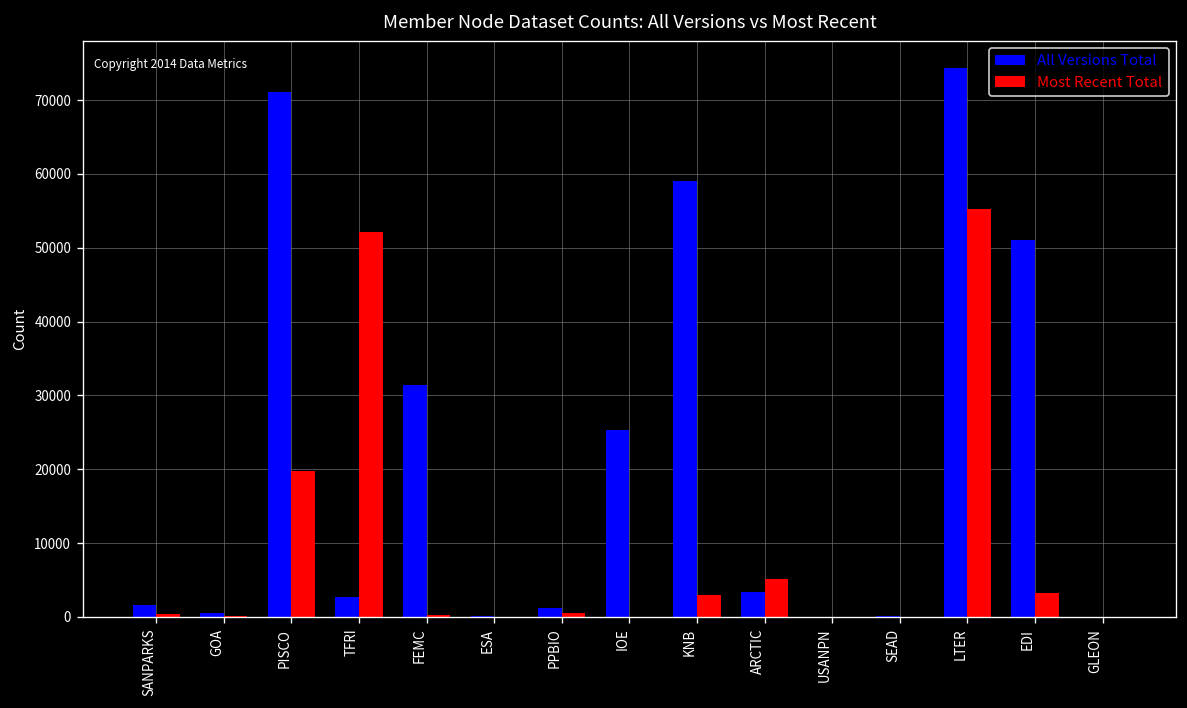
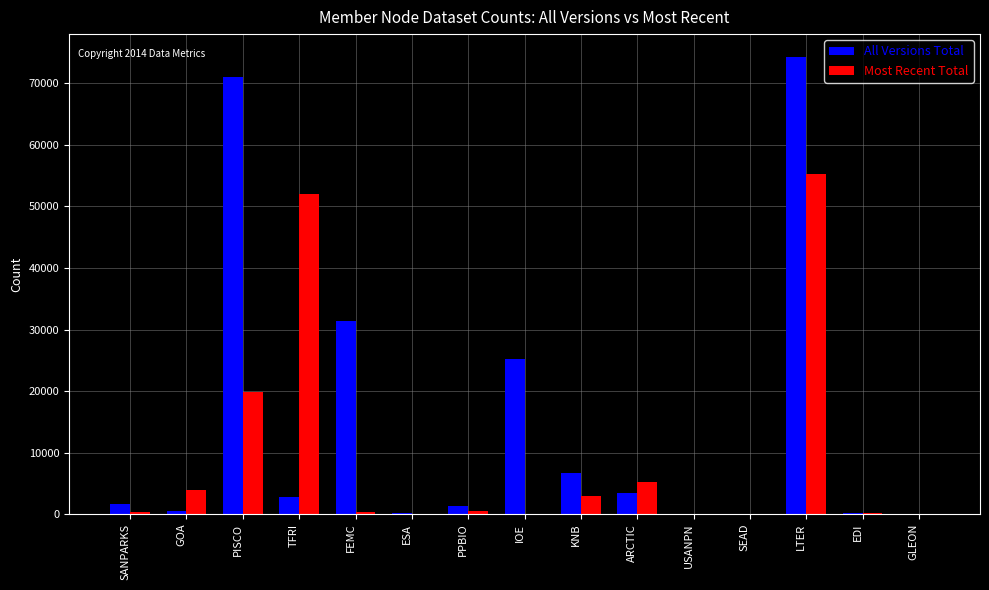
  {
    "All Versions Total": {
      "SANPARKS": 2000,
      "GOA": 1000,
      "PISCO": 71000,
      "TFRI": 3000,
      "FEMC": 31000,
      "PPBIO": 1000,
      "IOE": 25000,
-     "KNB": 59000,
+     "KNB": 7000,
      "ARCTIC": 3000,
      "LTER": 74000,
-     "EDI": 51000
+     "EDI": 0
    },
    "Most Recent Total": {
-     "GOA": 0,
+     "GOA": 4000,
      "PISCO": 20000,
      "TFRI": 52000,
      "PPBIO": 1000,
      "KNB": 3000,
      "ARCTIC": 5000,
      "LTER": 55000,
-     "EDI": 3000
+     "EDI": 0
    }
  }
